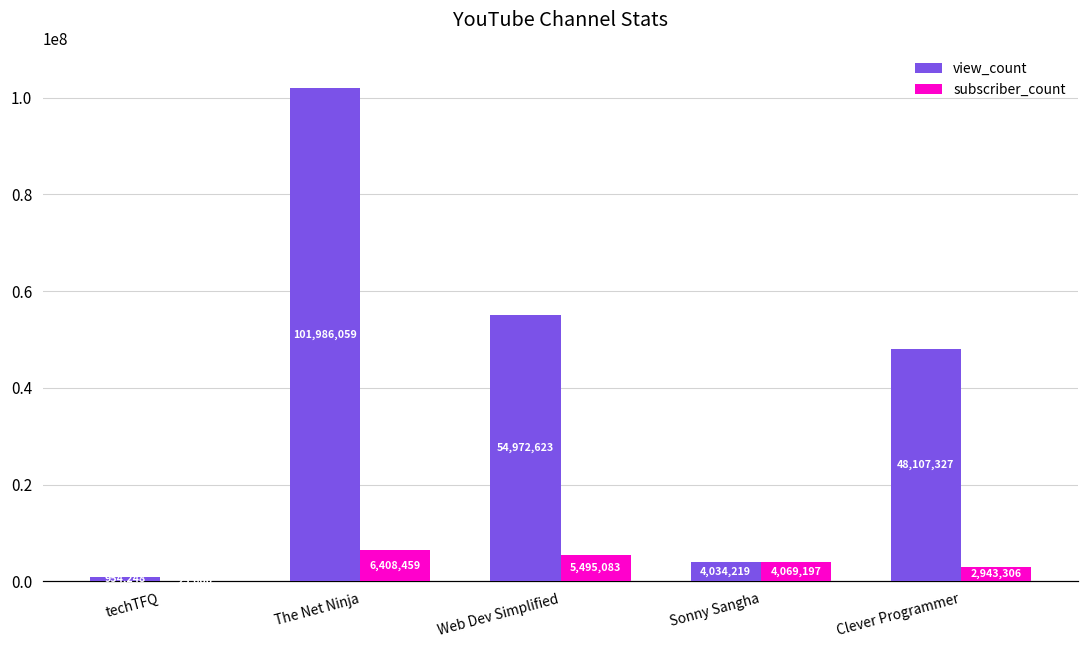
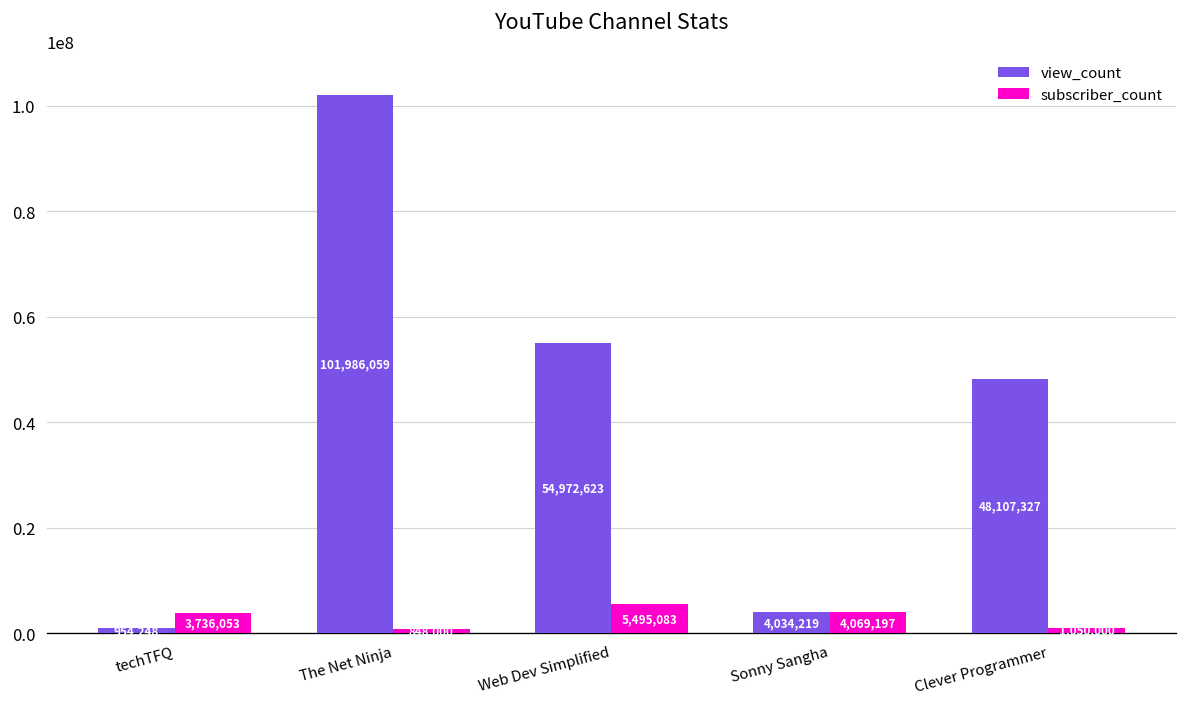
  {
    "view_count": {
      "The Net Ninja": "101,986,059",
      "Web Dev Simplified": "54,972,623",
      "Sonny Sangha": "4,034,219",
      "Clever Programmer": "48,107,327"
    },
    "subscriber_count": {
-     "techTFQ": "0",
-     "The Net Ninja": "6000000",
-     "Clever Programmer": "3000000"
+     "techTFQ": "4000000",
+     "The Net Ninja": "1000000",
+     "Clever Programmer": "1000000"
    }
  }
